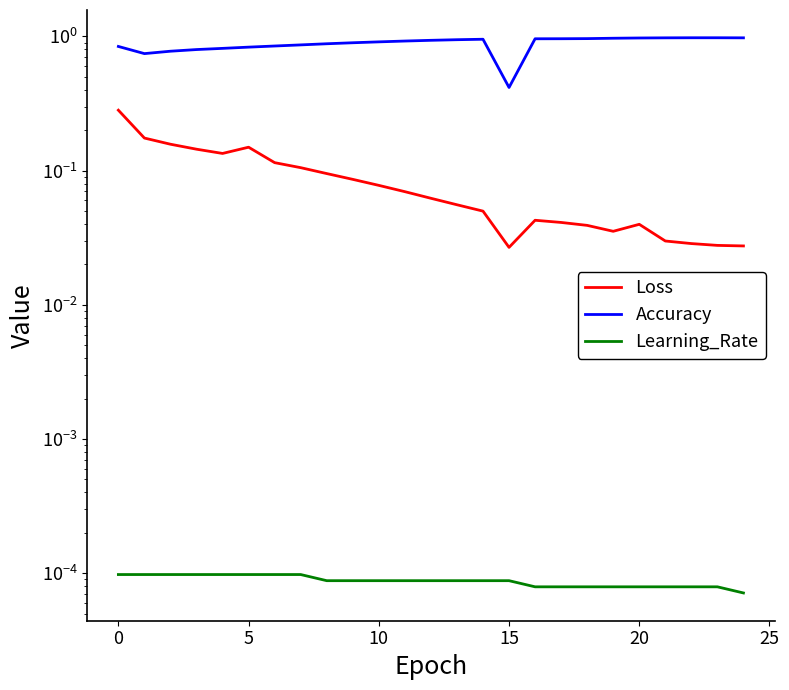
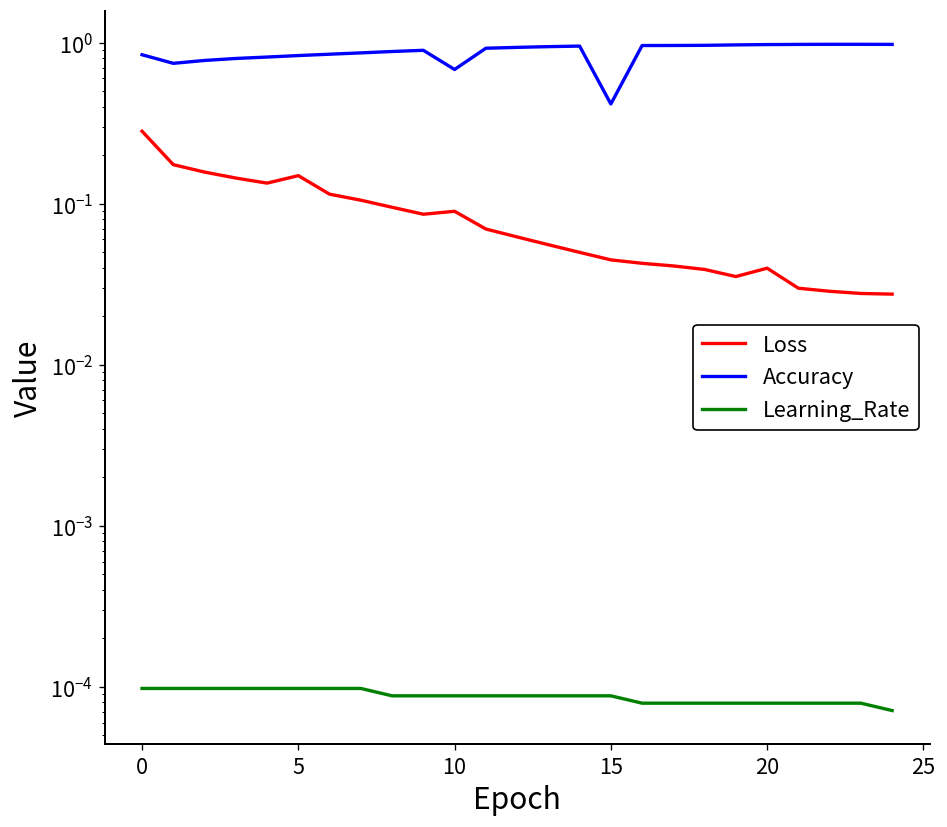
  {
    "Loss": {
      "0": 0.28,
      "5": 0.15,
-     "10": 0.08,
-     "15": 0.027,
+     "10": 0.09,
+     "15": 0.045,
      "20": 0.040
    },
    "Accuracy": {
      "0": 0.8,
      "5": 0.8,
-     "10": 0.9,
+     "10": 0.7,
      "15": 0.4,
      "20": 1.0
    },
    "Learning_Rate": {
      "0": 0.00010,
      "5": 0.00010,
      "10": 0.00009,
      "15": 0.00009,
      "20": 0.00008
    }
  }
